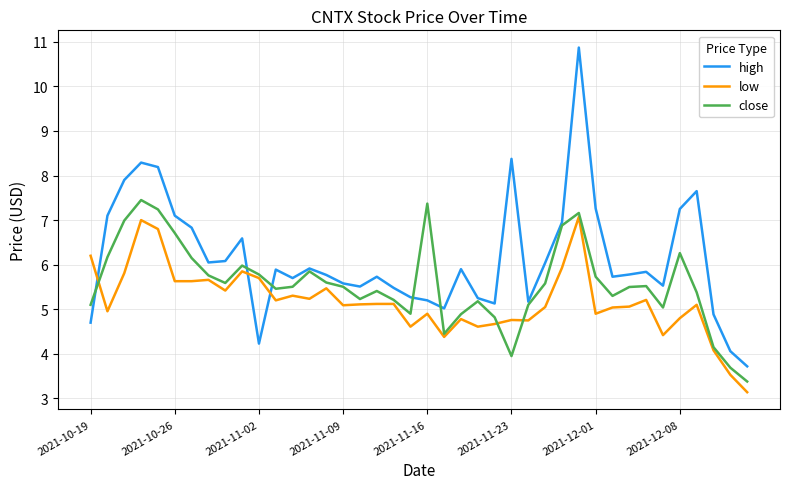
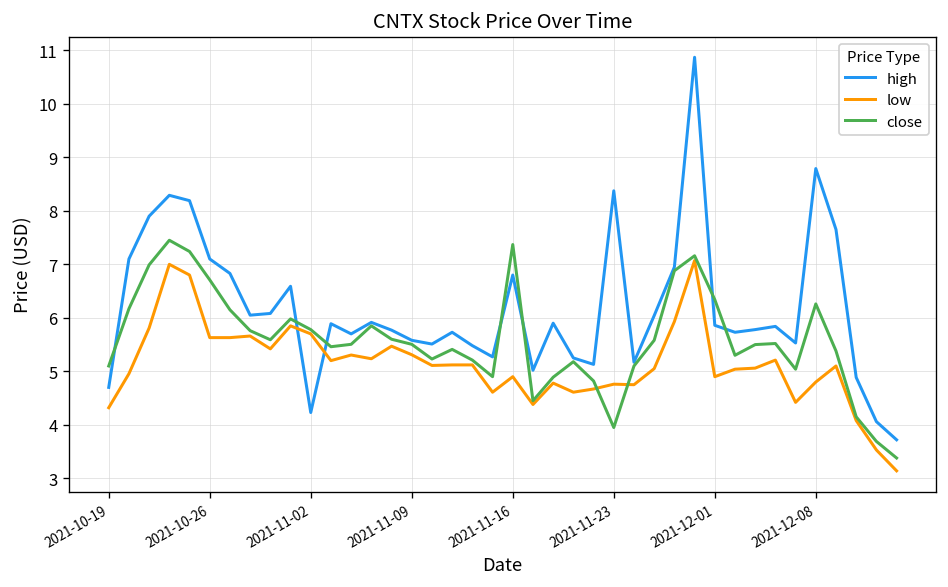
  {
    "high": {
      "2021-10-19": 4.7,
      "2021-10-26": 7.1,
      "2021-11-02": 4.2,
      "2021-11-09": 5.6,
-     "2021-11-16": 5.2,
+     "2021-11-16": 6.8,
      "2021-11-23": 8.4,
-     "2021-12-01": 7.3,
-     "2021-12-08": 7.3
+     "2021-12-01": 5.9,
+     "2021-12-08": 8.8
    },
    "low": {
-     "2021-10-19": 6.2,
+     "2021-10-19": 4.3,
      "2021-10-26": 5.6,
      "2021-11-02": 5.7,
-     "2021-11-09": 5.1,
+     "2021-11-09": 5.3,
      "2021-11-16": 4.9,
      "2021-11-23": 4.8,
      "2021-12-01": 4.9,
      "2021-12-08": 4.8
    },
    "close": {
      "2021-10-19": 5.1,
      "2021-10-26": 6.7,
      "2021-11-02": 5.8,
      "2021-11-09": 5.5,
      "2021-11-16": 7.4,
      "2021-11-23": 4.0,
-     "2021-12-01": 5.7,
+     "2021-12-01": 6.3,
      "2021-12-08": 6.3
    }
  }
